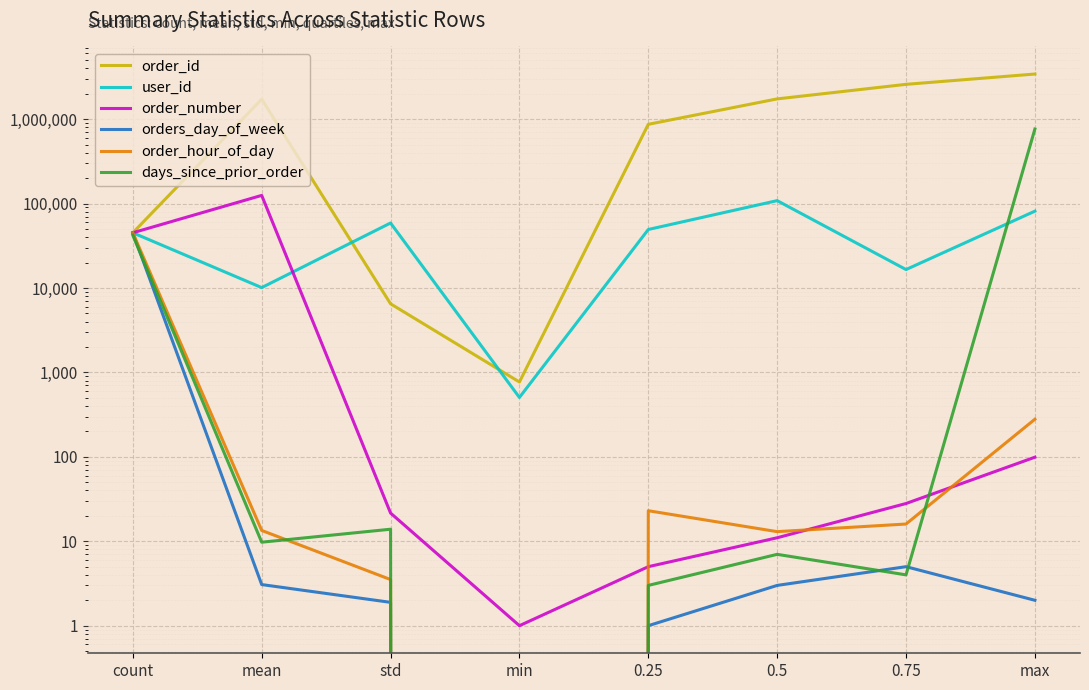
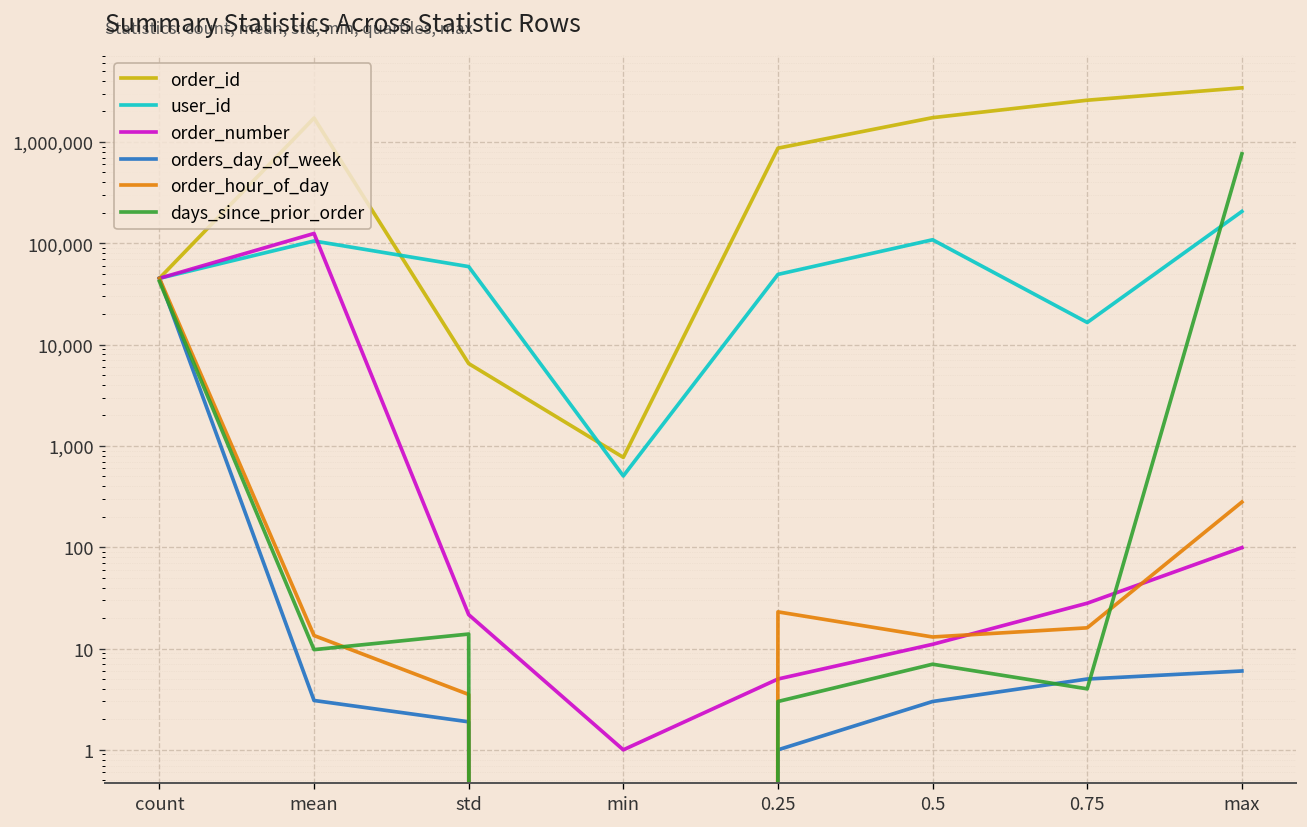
  {
    "order_id": {
      "std": "6,000",
      "min": "800",
      "0.25": "900,000",
      "0.5": "1,700,000",
      "0.75": "2,600,000",
      "max": "3,400,000"
    },
    "user_id": {
-     "mean": "10,000",
+     "mean": "110,000",
      "std": "60,000",
      "min": "500",
      "0.25": "50,000",
      "0.5": "110,000",
      "0.75": "17,000",
-     "max": "80,000"
+     "max": "210,000"
    },
    "order_number": {
      "mean": "120,000",
      "std": "22",
      "min": "1",
      "0.25": "5",
      "0.5": "11",
      "0.75": "28",
      "max": "100"
    },
    "orders_day_of_week": {
      "mean": "3",
      "std": "2",
      "0.25": "1",
      "0.5": "3",
      "0.75": "5",
-     "max": "2"
+     "max": "6"
    },
    "order_hour_of_day": {
      "mean": "13",
      "std": "3.5",
      "0.25": "23",
      "0.5": "13",
      "0.75": "16",
      "max": "280"
    },
    "days_since_prior_order": {
      "mean": "10",
      "std": "14",
      "0.25": "3",
      "0.5": "7",
      "0.75": "4",
      "max": "800,000"
    }
  }
